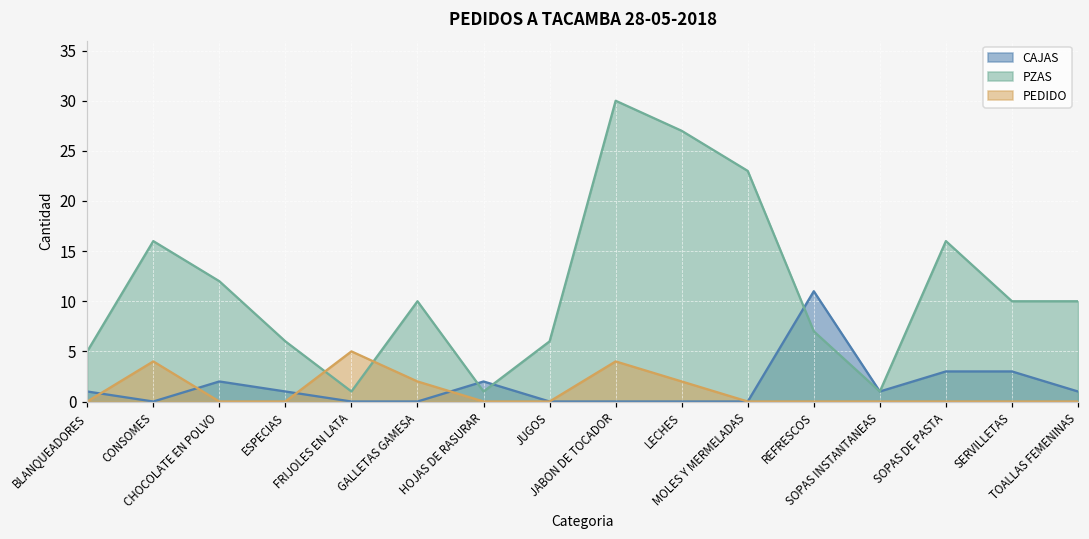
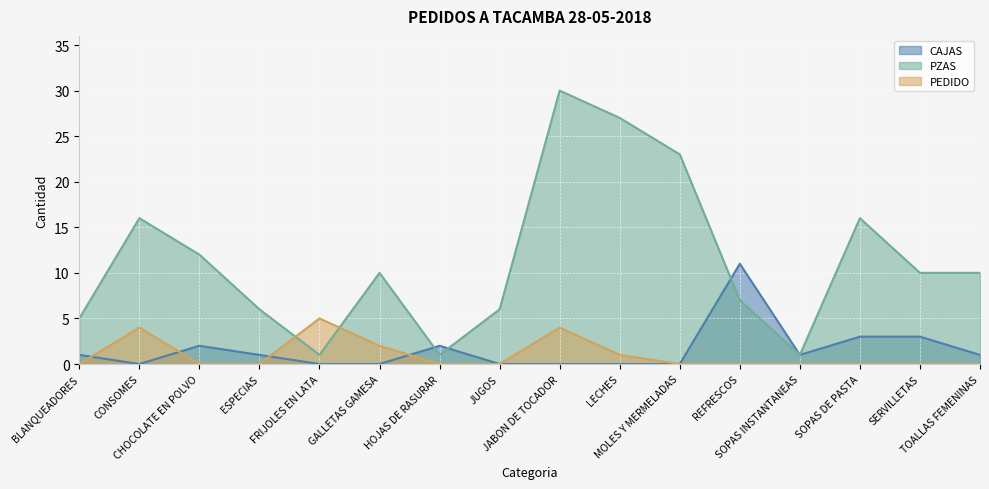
  {
    "PEDIDO": {
      "BLANQUEADORES": 0,
      "CONSOMES": 4,
      "CHOCOLATE EN POLVO": 0,
      "ESPECIAS": 0,
      "FRIJOLES EN LATA": 5,
      "GALLETAS GAMESA": 2,
      "HOJAS DE RASURAR": 0,
      "JABON DE TOCADOR": 4,
-     "LECHES": 2,
+     "LECHES": 1,
      "REFRESCOS": 0,
      "SOPAS INSTANTANEAS": 0,
      "SOPAS DE PASTA": 0,
      "SERVILLETAS": 0,
      "TOALLAS FEMENINAS": 0
    }
  }
